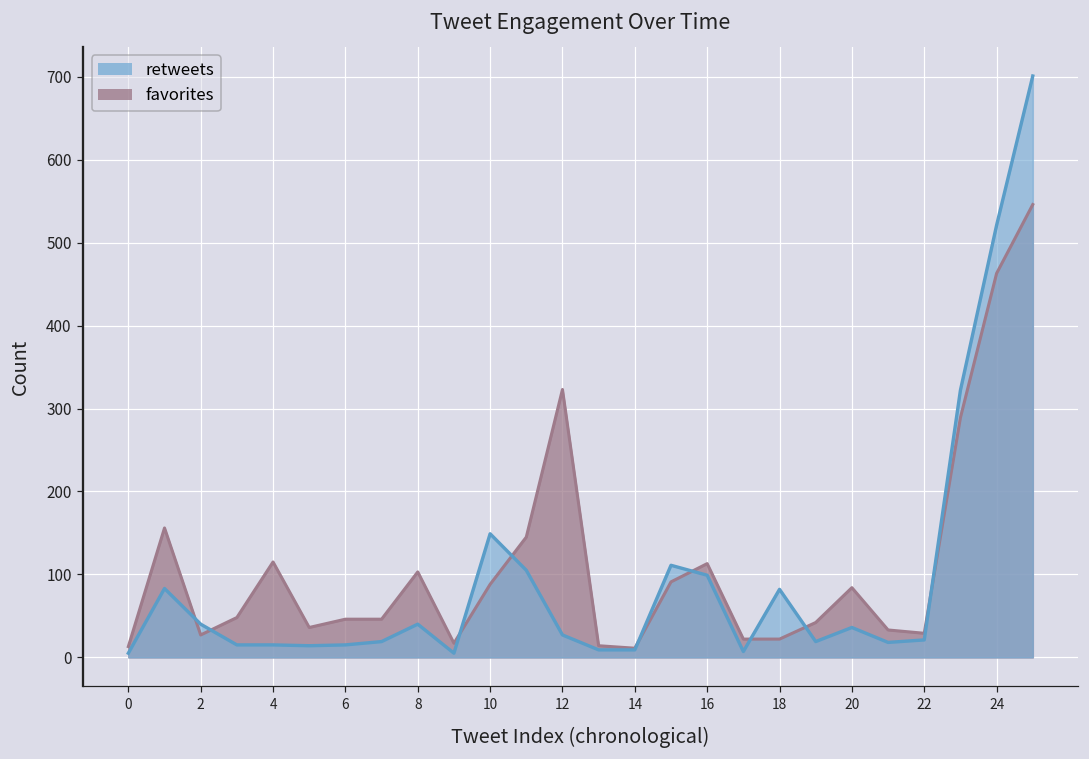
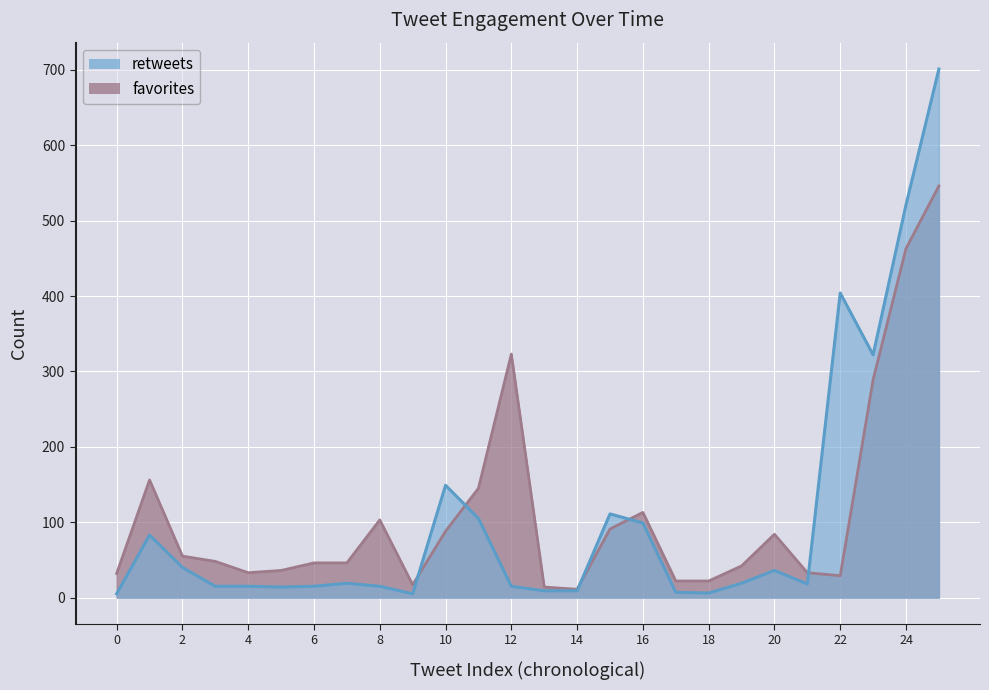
  {
    "favorites": {
-     "0": 10,
-     "2": 30,
-     "4": 120,
+     "0": 30,
+     "2": 60,
+     "4": 30,
      "6": 50,
      "8": 100,
      "10": 90,
      "12": 320,
      "16": 110,
      "18": 20,
      "20": 80,
      "22": 30,
      "24": 460
    },
    "retweets": {
      "0": 10,
      "2": 40,
      "4": 20,
      "6": 20,
-     "8": 40,
+     "8": 20,
      "10": 150,
-     "12": 30,
+     "12": 20,
      "16": 100,
-     "18": 80,
+     "18": 10,
      "20": 40,
-     "22": 20,
+     "22": 400,
      "24": 520
    }
  }
